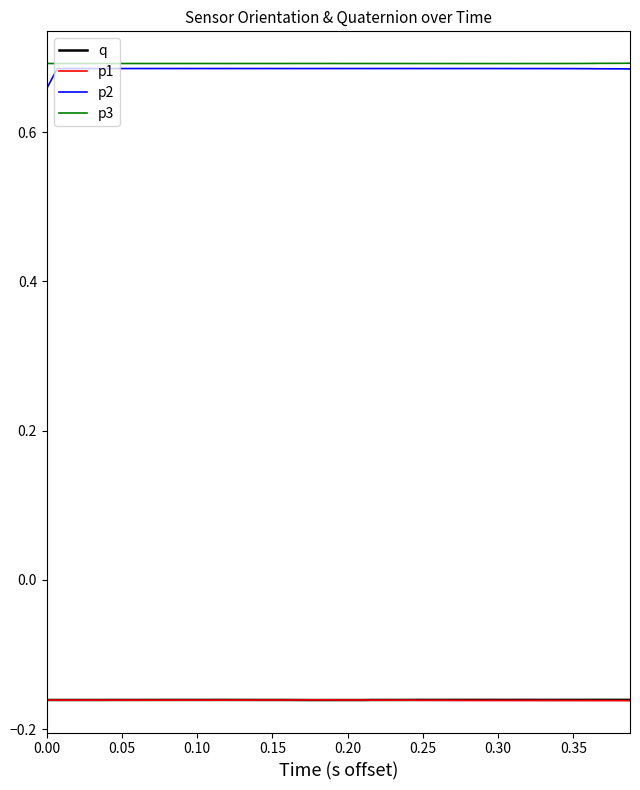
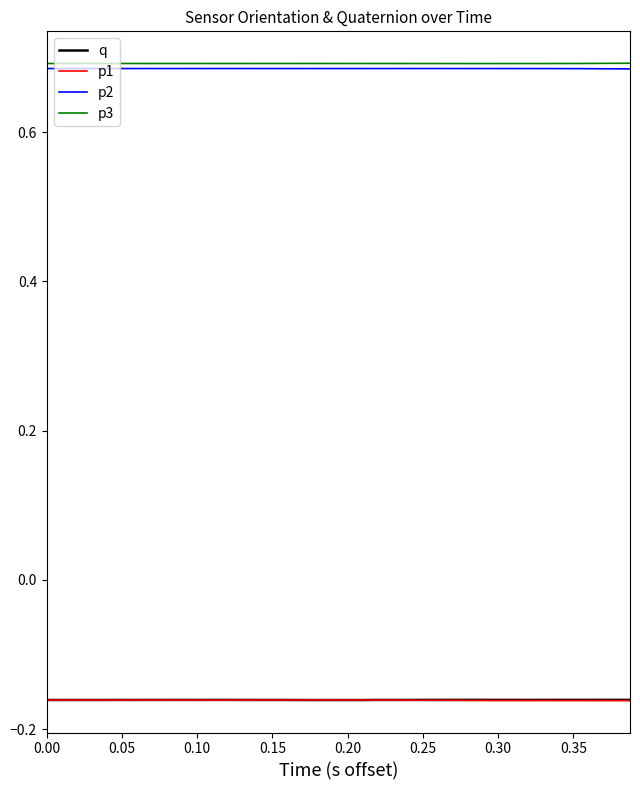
  {
    "p2": {
-     "0.00": 0.66
+     "0.00": 0.69
    },
    "p3": {
      "0.00": 0.69
    }
  }
